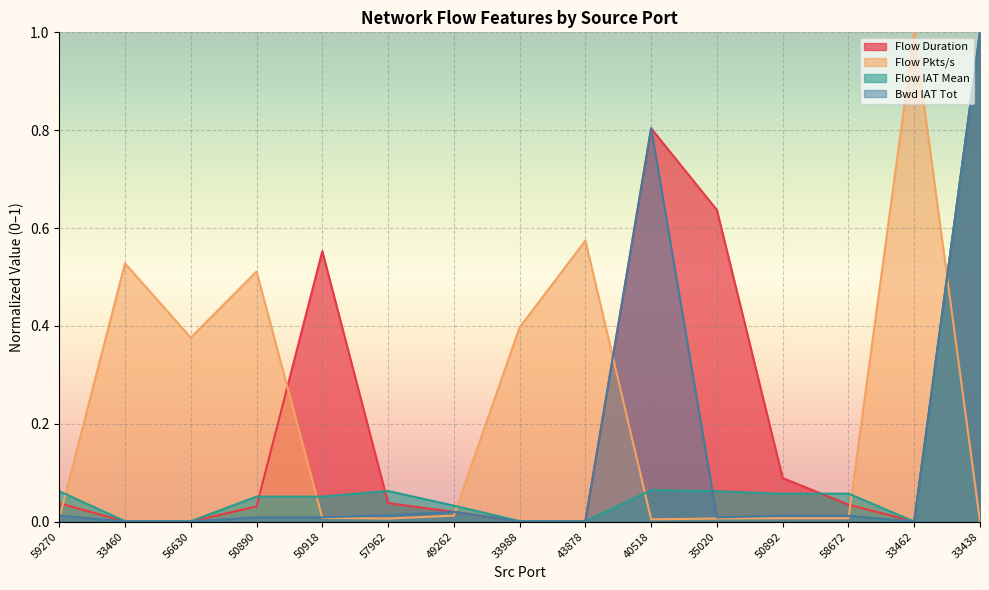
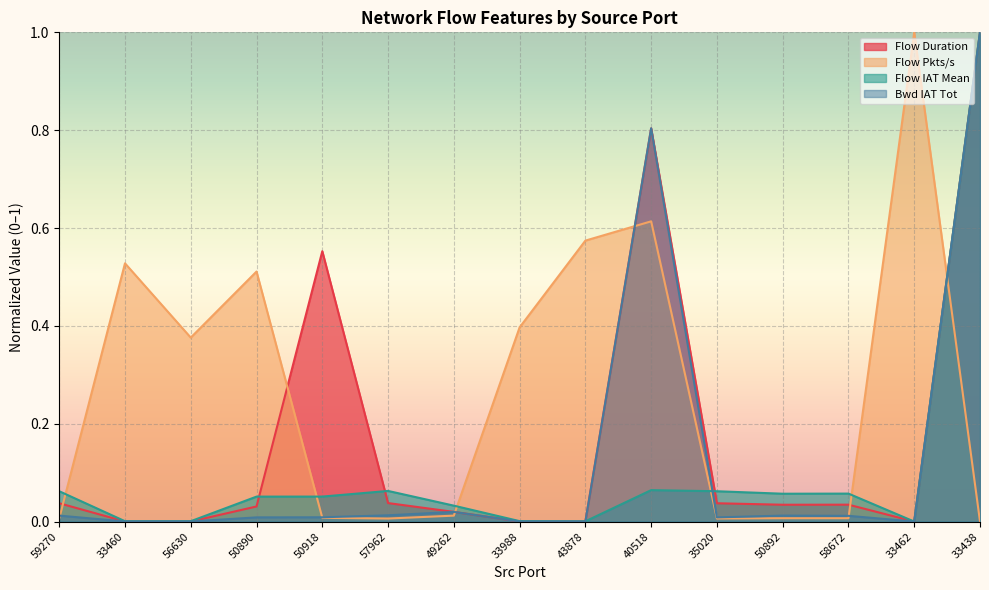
  {
    "Flow Duration": {
      "59270": 0.04,
      "50890": 0.03,
      "50918": 0.55,
      "57962": 0.04,
-     "35020": 0.64,
-     "50892": 0.09,
+     "35020": 0.04,
+     "50892": 0.03,
      "58672": 0.03
    },
    "Flow Pkts/s": {
      "59270": 0.01,
      "33460": 0.53,
      "56630": 0.38,
      "50890": 0.51,
      "57962": 0.01,
      "49262": 0.01,
      "33988": 0.40,
      "43878": 0.57,
-     "40518": 0.00,
+     "40518": 0.61,
      "50892": 0.01,
      "33462": 1.00,
      "33438": 0.00
    }
  }
